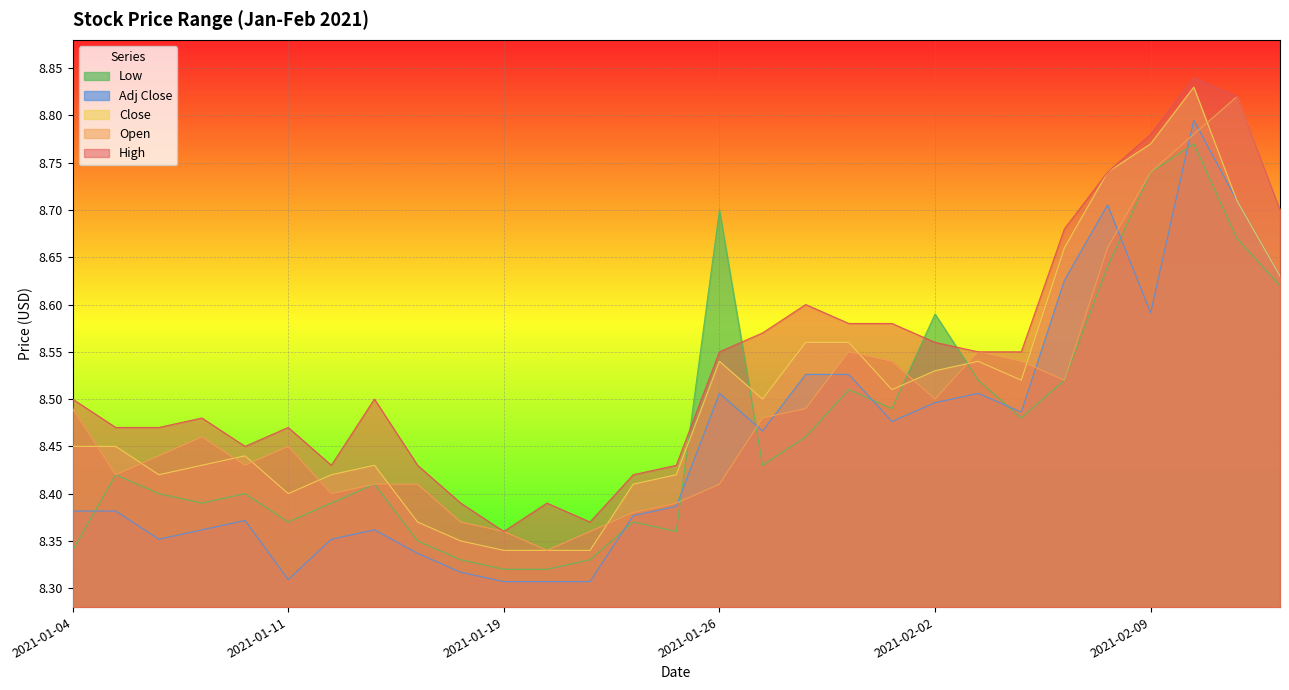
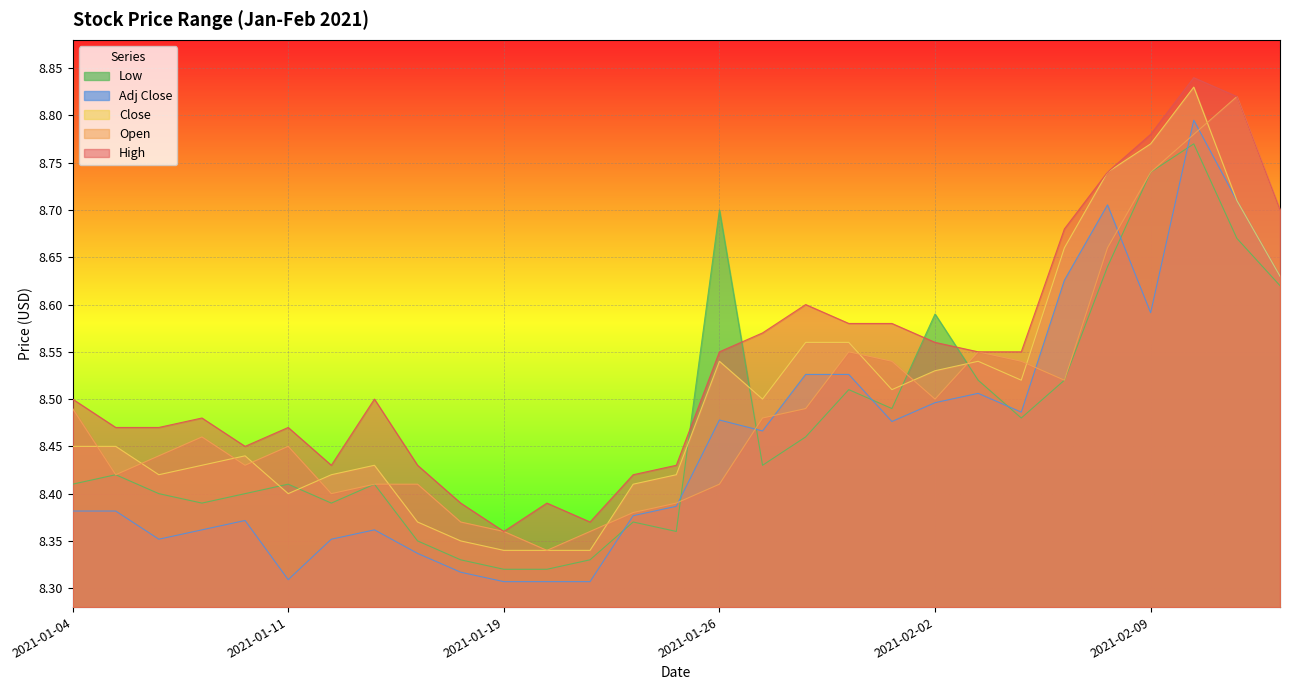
  {
    "Low": {
-     "2021-01-04": 8.34,
-     "2021-01-11": 8.37,
+     "2021-01-04": 8.41,
+     "2021-01-11": 8.41,
      "2021-01-19": 8.32,
      "2021-01-26": 8.70,
      "2021-02-02": 8.59
    },
    "Adj Close": {
      "2021-01-04": 8.38,
      "2021-01-11": 8.31,
      "2021-01-19": 8.31,
-     "2021-01-26": 8.51,
+     "2021-01-26": 8.48,
      "2021-02-02": 8.50,
      "2021-02-09": 8.59
    }
  }
